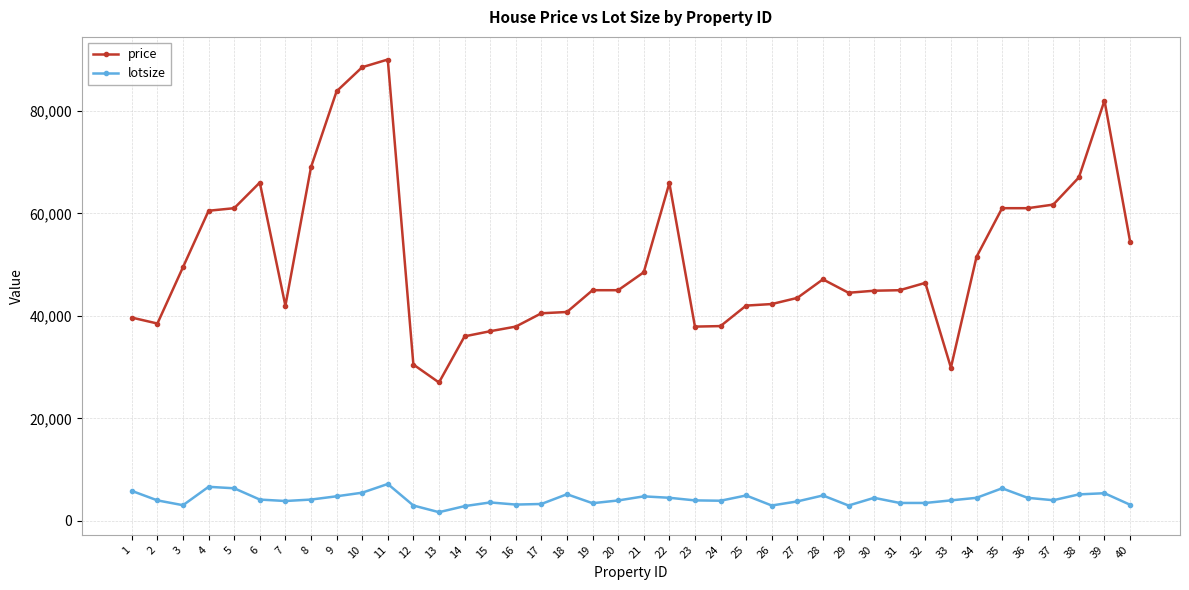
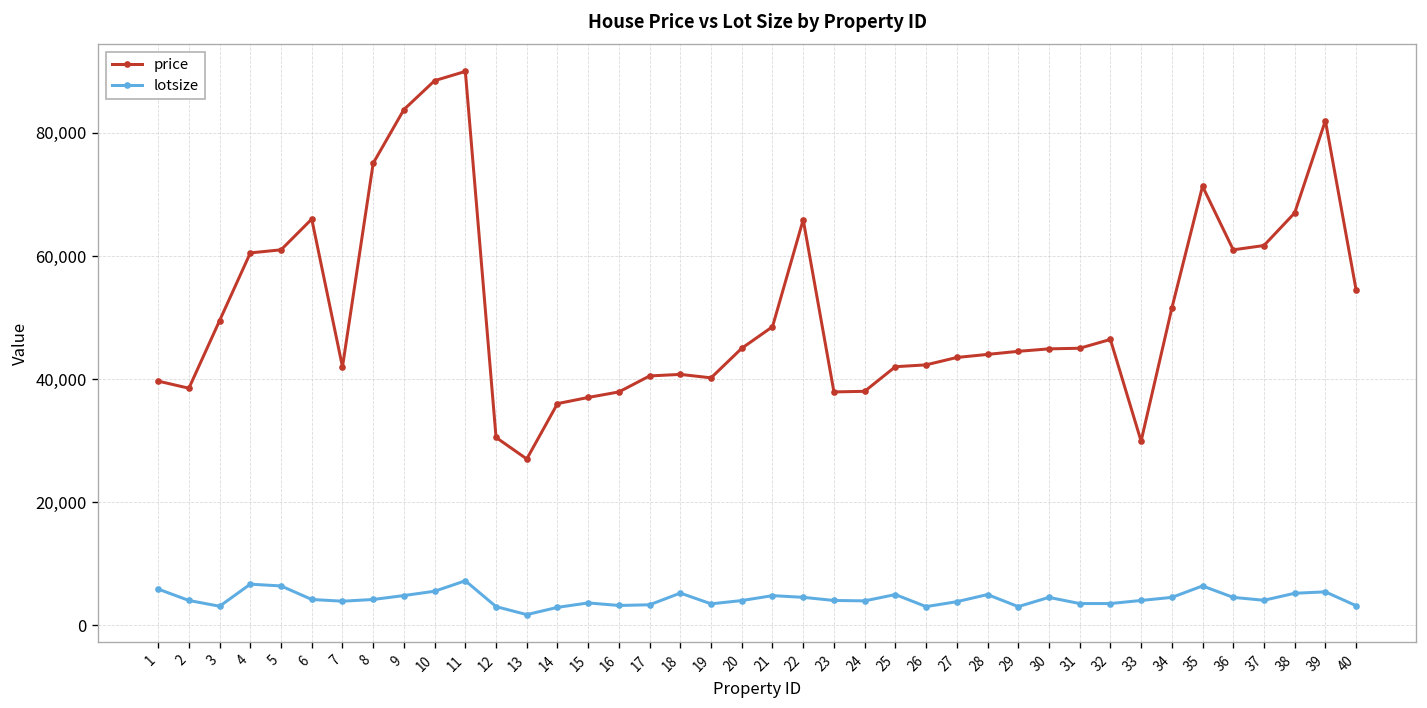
  {
    "price": {
      "1": "40,000",
      "2": "39,000",
      "3": "50,000",
      "4": "61,000",
      "5": "61,000",
      "6": "66,000",
      "7": "42,000",
-     "8": "69,000",
+     "8": "75,000",
      "9": "84,000",
      "10": "89,000",
      "11": "90,000",
      "12": "31,000",
      "13": "27,000",
      "14": "36,000",
      "15": "37,000",
      "16": "38,000",
      "17": "41,000",
      "18": "41,000",
-     "19": "45,000",
+     "19": "40,000",
      "20": "45,000",
      "21": "49,000",
      "22": "66,000",
      "23": "38,000",
      "24": "38,000",
      "25": "42,000",
      "26": "42,000",
      "27": "44,000",
-     "28": "47,000",
+     "28": "44,000",
      "29": "45,000",
      "30": "45,000",
      "31": "45,000",
      "32": "46,000",
      "33": "30,000",
      "34": "52,000",
-     "35": "61,000",
+     "35": "71,000",
      "36": "61,000",
      "37": "62,000",
      "38": "67,000",
      "39": "82,000",
      "40": "55,000"
    },
    "lotsize": {
      "1": "6,000",
      "2": "4,000",
      "3": "3,000",
      "4": "7,000",
      "5": "6,000",
      "6": "4,000",
      "7": "4,000",
      "8": "4,000",
      "9": "5,000",
      "10": "6,000",
      "11": "7,000",
      "12": "3,000",
      "13": "2,000",
      "14": "3,000",
      "15": "4,000",
      "16": "3,000",
      "17": "3,000",
      "18": "5,000",
      "19": "3,000",
      "20": "4,000",
      "21": "5,000",
      "22": "5,000",
      "23": "4,000",
      "24": "4,000",
      "25": "5,000",
      "26": "3,000",
      "27": "4,000",
      "28": "5,000",
      "29": "3,000",
      "30": "5,000",
      "31": "4,000",
      "32": "4,000",
      "33": "4,000",
      "34": "5,000",
      "35": "6,000",
      "36": "5,000",
      "37": "4,000",
      "38": "5,000",
      "39": "5,000",
      "40": "3,000"
    }
  }
